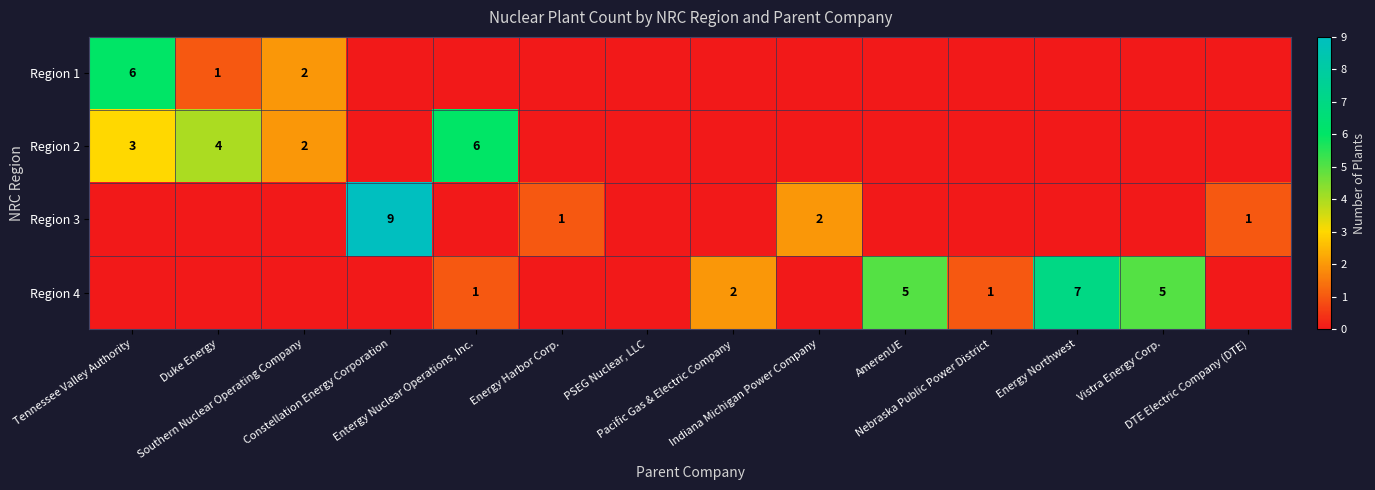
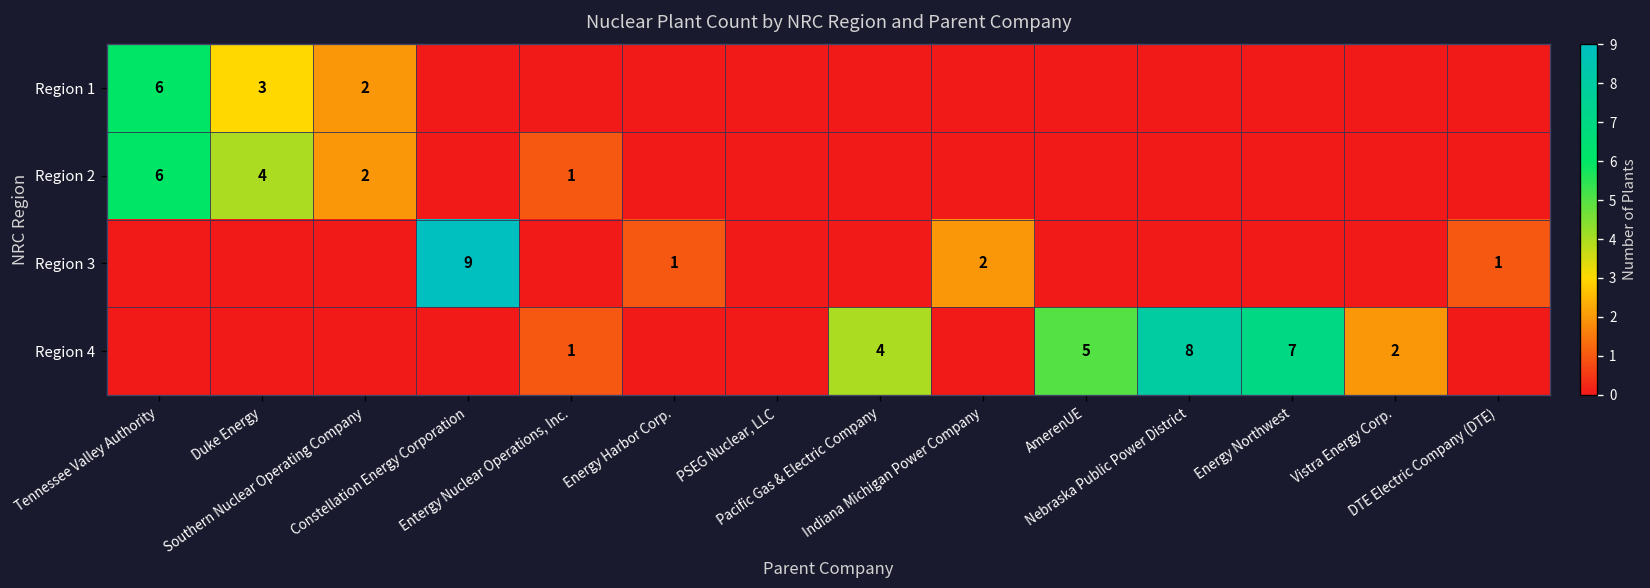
  {
    "Region 1": {
      "Tennessee Valley Authority": 6,
-     "Duke Energy": 1,
+     "Duke Energy": 3,
      "Southern Nuclear Operating Company": 2
    },
    "Region 2": {
-     "Tennessee Valley Authority": 3,
+     "Tennessee Valley Authority": 6,
      "Duke Energy": 4,
      "Southern Nuclear Operating Company": 2,
-     "Entergy Nuclear Operations, Inc.": 6
+     "Entergy Nuclear Operations, Inc.": 1
    },
    "Region 3": {
      "Constellation Energy Corporation": 9,
      "Energy Harbor Corp.": 1,
      "Indiana Michigan Power Company": 2,
      "DTE Electric Company (DTE)": 1
    },
    "Region 4": {
      "Entergy Nuclear Operations, Inc.": 1,
-     "Pacific Gas & Electric Company": 2,
+     "Pacific Gas & Electric Company": 4,
      "AmerenUE": 5,
-     "Nebraska Public Power District": 1,
+     "Nebraska Public Power District": 8,
      "Energy Northwest": 7,
-     "Vistra Energy Corp.": 5
+     "Vistra Energy Corp.": 2
    }
  }
